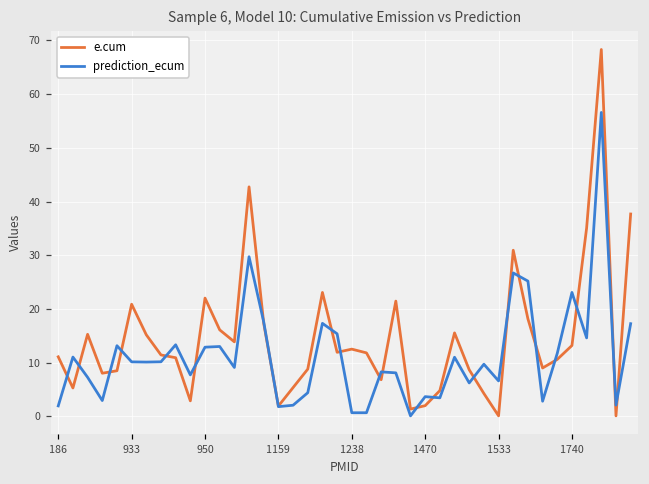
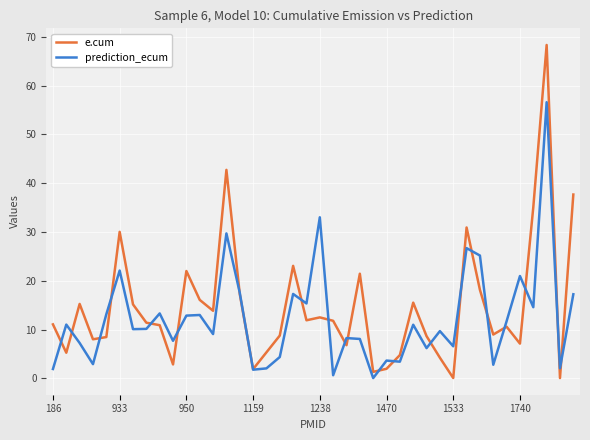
  {
    "e.cum": {
      "186": 11,
-     "933": 21,
+     "933": 30,
      "950": 22,
      "1238": 13,
      "1470": 2,
      "1533": 0,
-     "1740": 13
+     "1740": 7
    },
    "prediction_ecum": {
      "186": 2,
-     "933": 10,
+     "933": 22,
      "950": 13,
-     "1238": 1,
+     "1238": 33,
      "1470": 4,
      "1533": 7,
-     "1740": 23
+     "1740": 21
    }
  }
